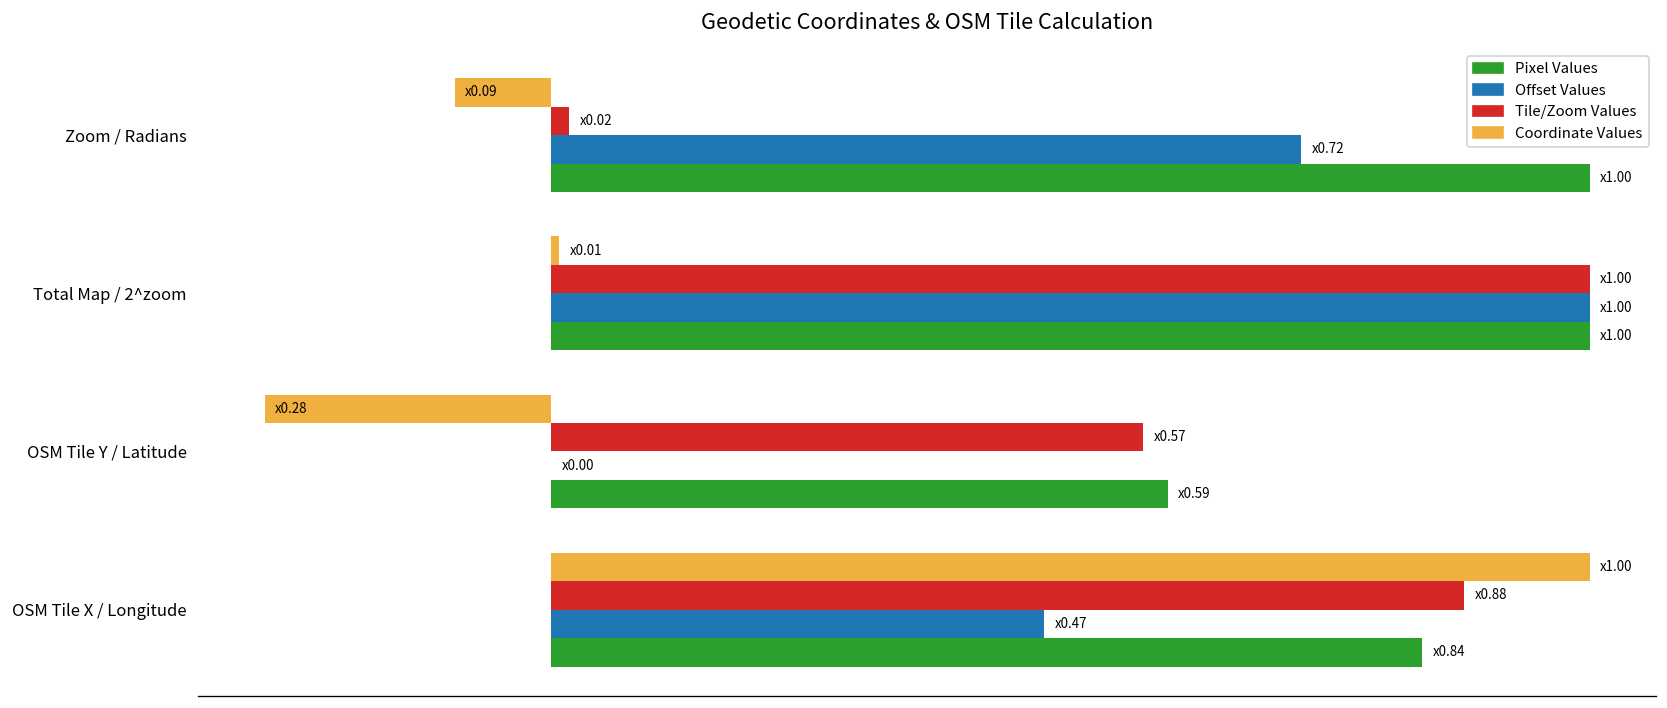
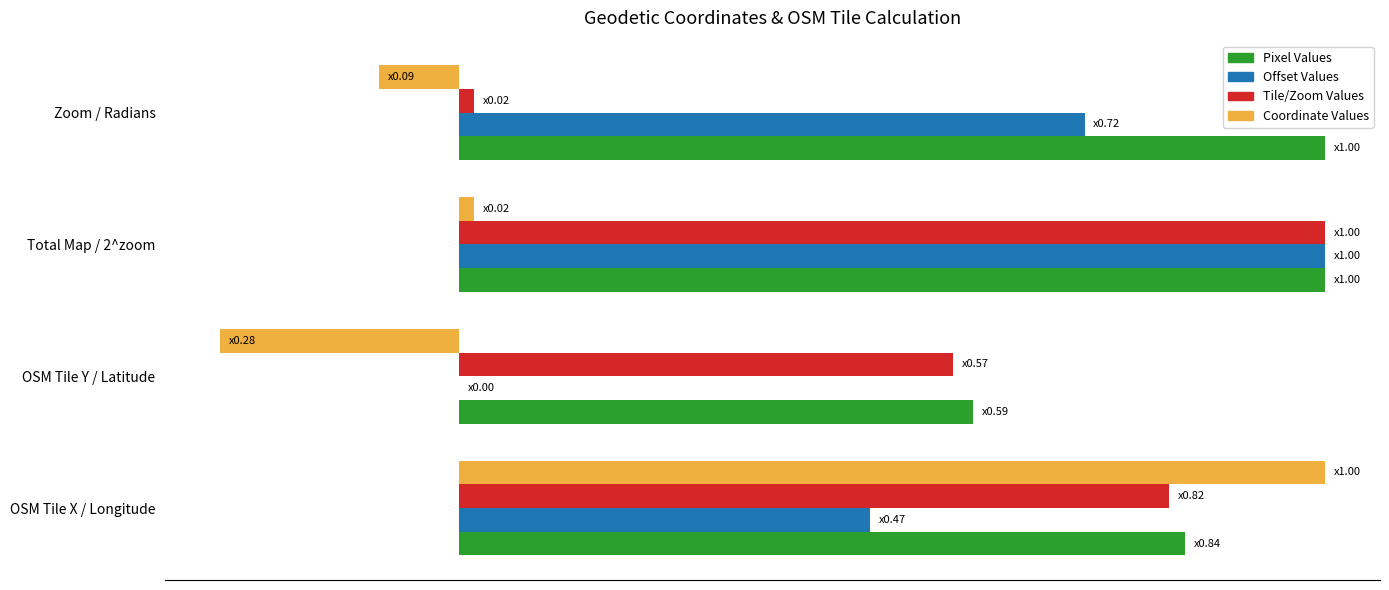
  {
    "Tile/Zoom Values": {
-     "OSM Tile X / Longitude": 0.88
+     "OSM Tile X / Longitude": 0.82
    },
    "Coordinate Values": {
-     "Total Map / 2^zoom": 0.01
+     "Total Map / 2^zoom": 0.02
    }
  }
